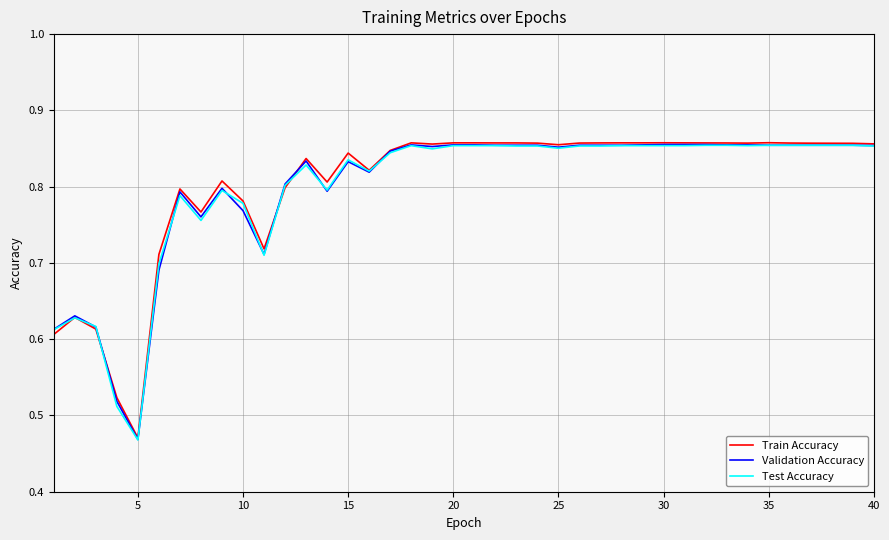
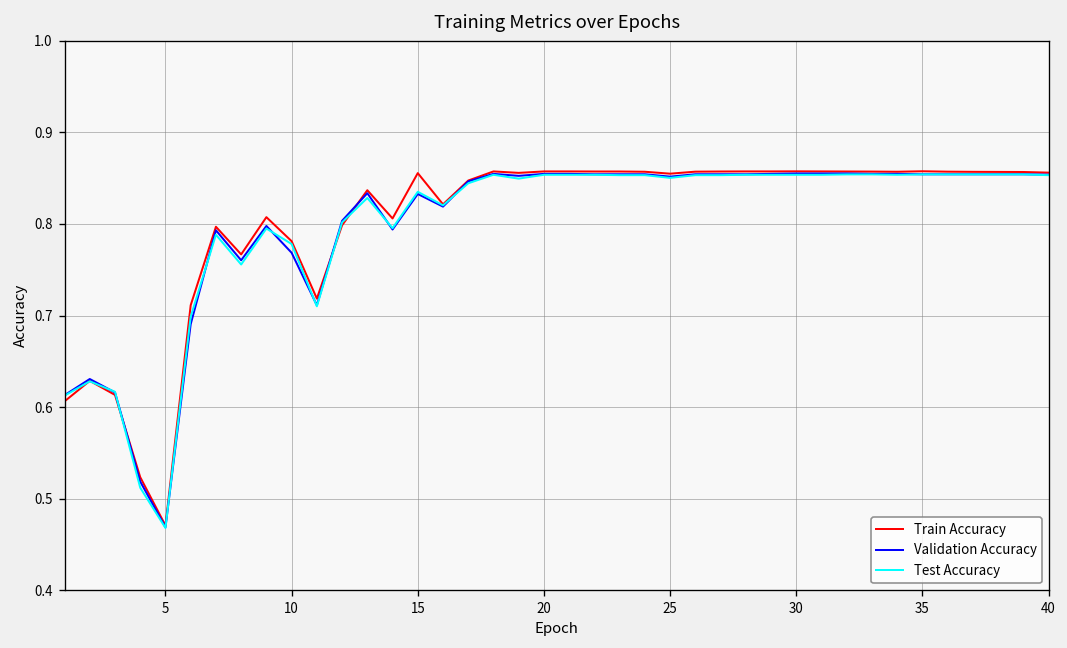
  {
    "Train Accuracy": {
-     "15": 0.84
+     "15": 0.86
    },
    "Validation Accuracy": {
      "10": 0.77
    }
  }
